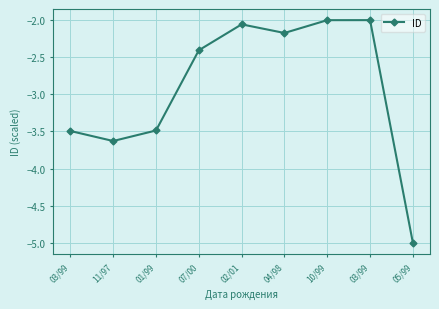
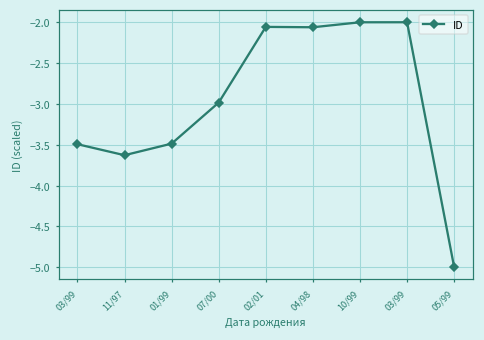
  {
    "11/97": -3.6,
    "01/99": -3.5,
-   "07/00": -2.4,
+   "07/00": -3.0,
    "02/01": -2.1,
-   "04/98": -2.2,
+   "04/98": -2.1,
    "10/99": -2.0,
    "05/99": -5.0
  }
